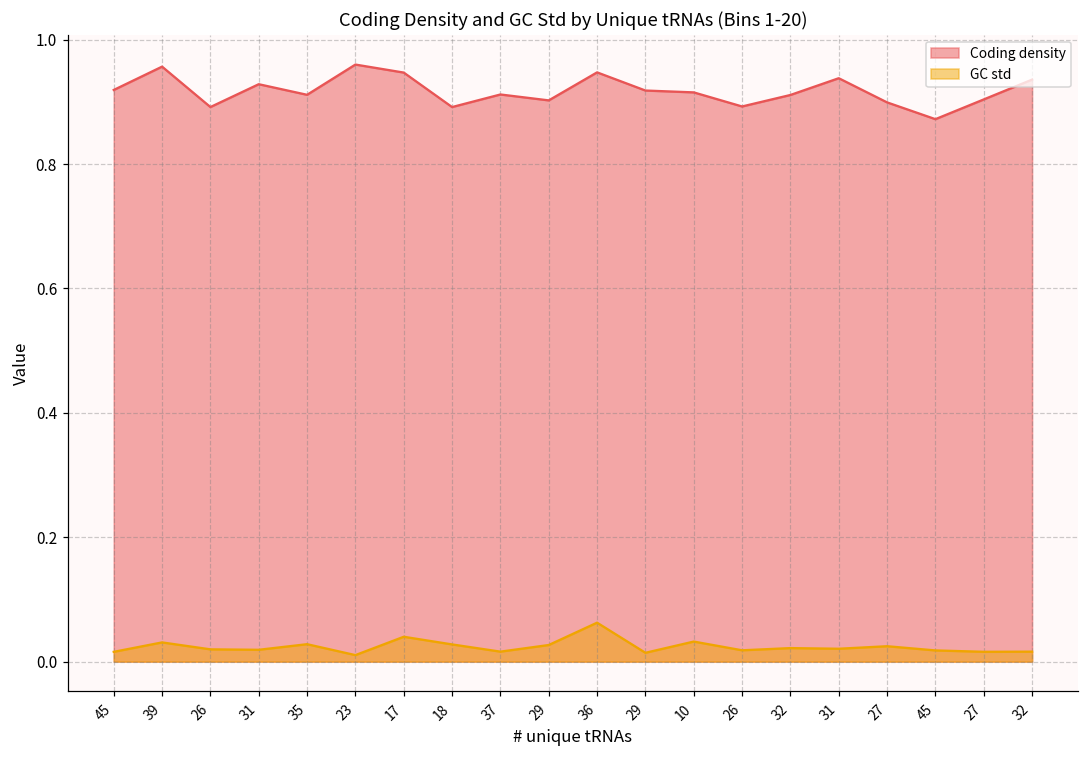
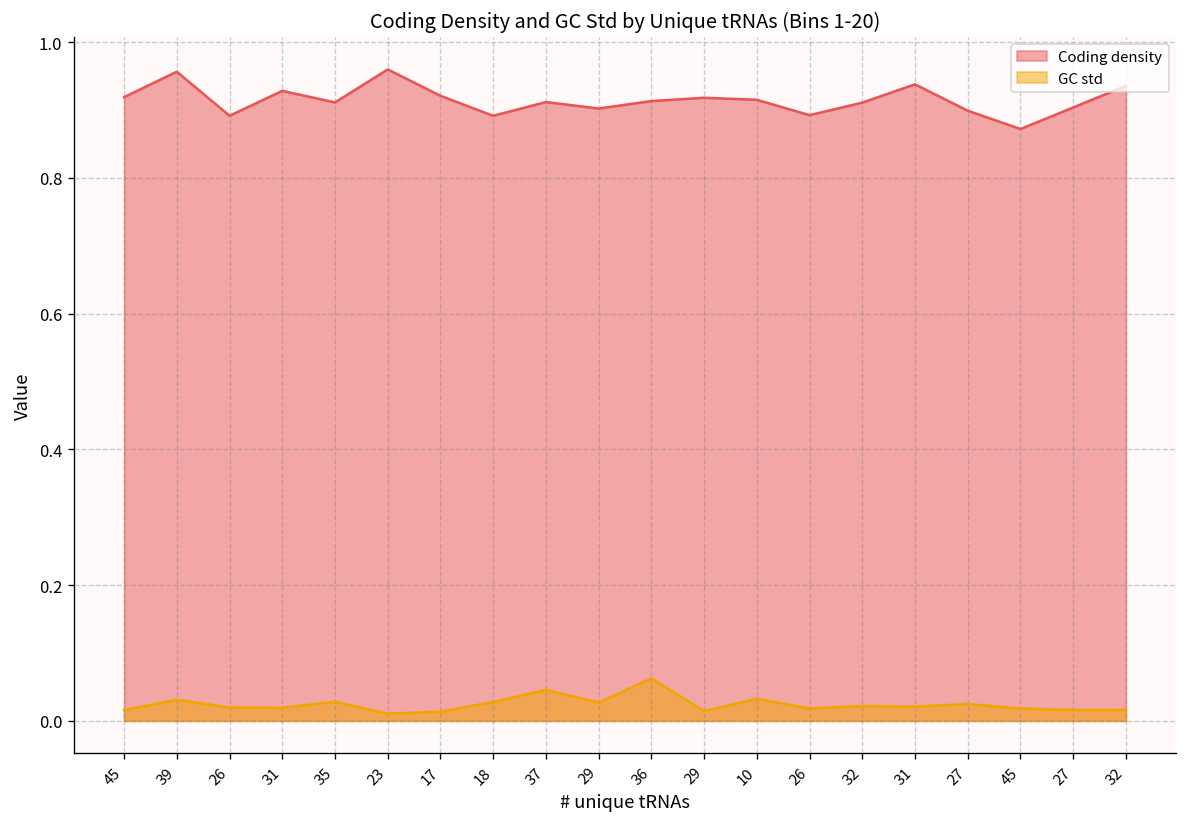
  {
    "Coding density": {
      "39": 0.96,
      "35": 0.91,
      "23": 0.96,
-     "17": 0.95,
+     "17": 0.92,
      "18": 0.89,
      "37": 0.91,
-     "36": 0.95,
+     "36": 0.91,
      "10": 0.92
    },
    "GC std": {
      "39": 0.03,
      "35": 0.03,
      "23": 0.01,
-     "17": 0.04,
+     "17": 0.01,
      "18": 0.03,
-     "37": 0.02,
+     "37": 0.05,
      "36": 0.06,
      "10": 0.03
    }
  }
